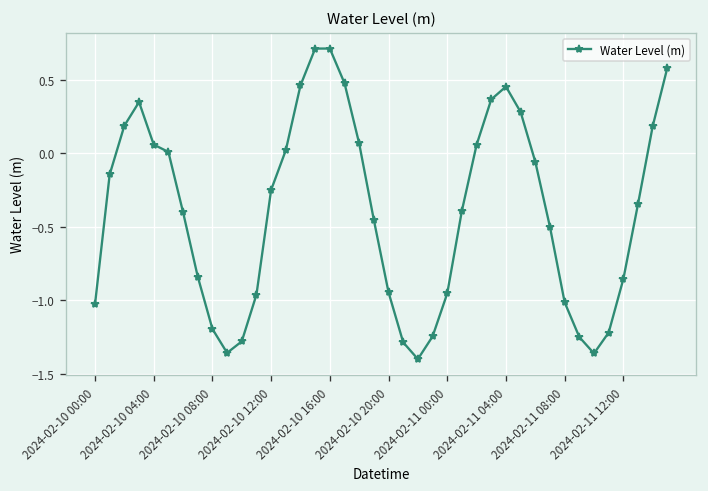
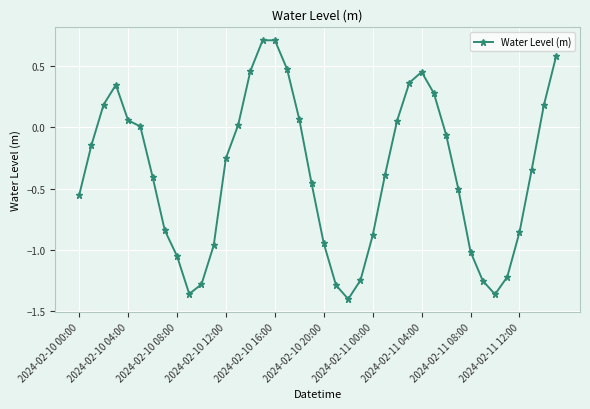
  {
-   "2024-02-10 00:00": -1.03,
+   "2024-02-10 00:00": -0.55,
    "2024-02-10 04:00": 0.06,
-   "2024-02-10 08:00": -1.20,
+   "2024-02-10 08:00": -1.05,
    "2024-02-10 12:00": -0.25,
    "2024-02-10 16:00": 0.71,
    "2024-02-10 20:00": -0.95,
-   "2024-02-11 00:00": -0.95,
+   "2024-02-11 00:00": -0.88,
    "2024-02-11 04:00": 0.45,
    "2024-02-11 08:00": -1.02,
    "2024-02-11 12:00": -0.86
  }
